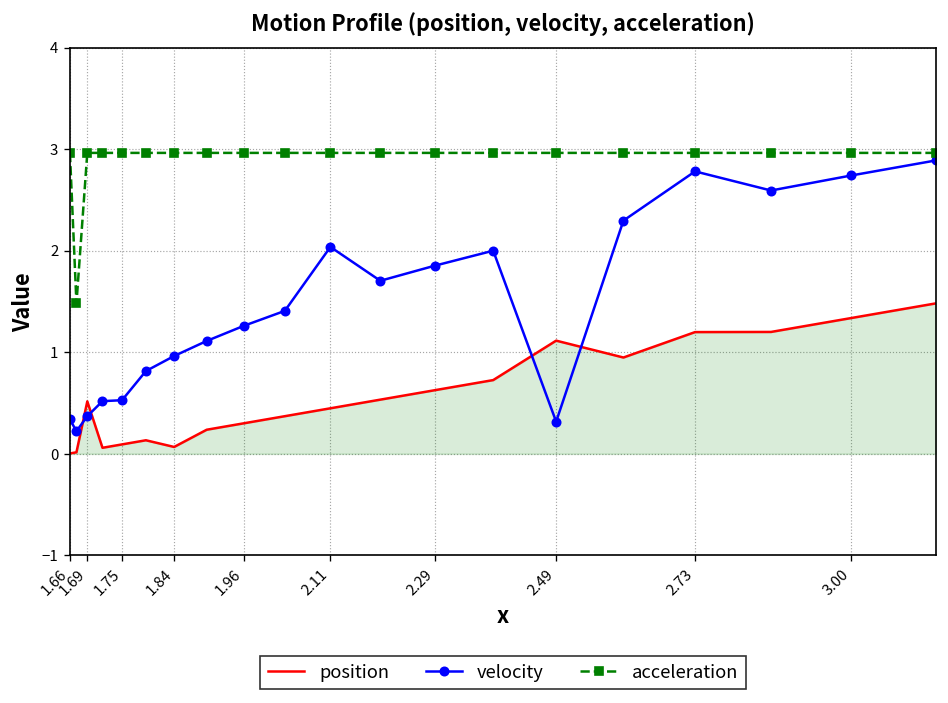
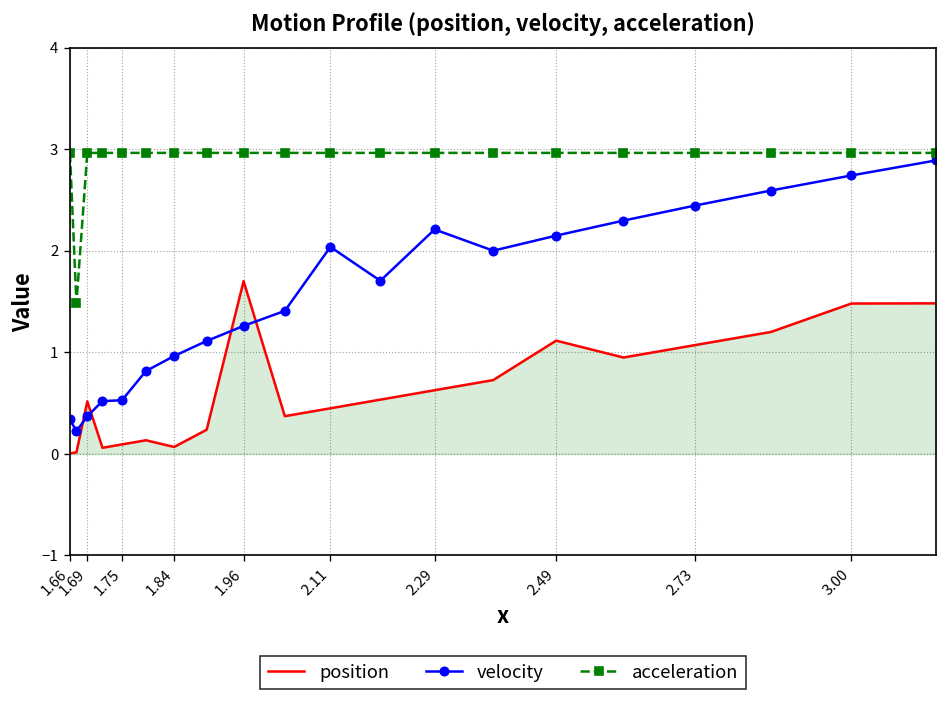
  {
    "position": {
      "1.66": 0.0,
      "1.69": 0.5,
      "1.75": 0.1,
      "1.84": 0.1,
-     "1.96": 0.3,
+     "1.96": 1.7,
      "2.11": 0.4,
      "2.29": 0.6,
      "2.49": 1.1,
-     "2.73": 1.2,
-     "3.00": 1.3
+     "2.73": 1.1,
+     "3.00": 1.5
    },
    "velocity": {
      "1.66": 0.3,
      "1.69": 0.4,
      "1.75": 0.5,
      "1.84": 1.0,
      "1.96": 1.3,
      "2.11": 2.0,
-     "2.29": 1.9,
-     "2.49": 0.3,
-     "2.73": 2.8,
+     "2.29": 2.2,
+     "2.49": 2.1,
+     "2.73": 2.4,
      "3.00": 2.7
    },
    "acceleration": {
      "1.66": 3.0,
      "1.69": 3.0,
      "1.75": 3.0,
      "1.84": 3.0,
      "1.96": 3.0,
      "2.11": 3.0,
      "2.29": 3.0,
      "2.49": 3.0,
      "2.73": 3.0,
      "3.00": 3.0
    }
  }
